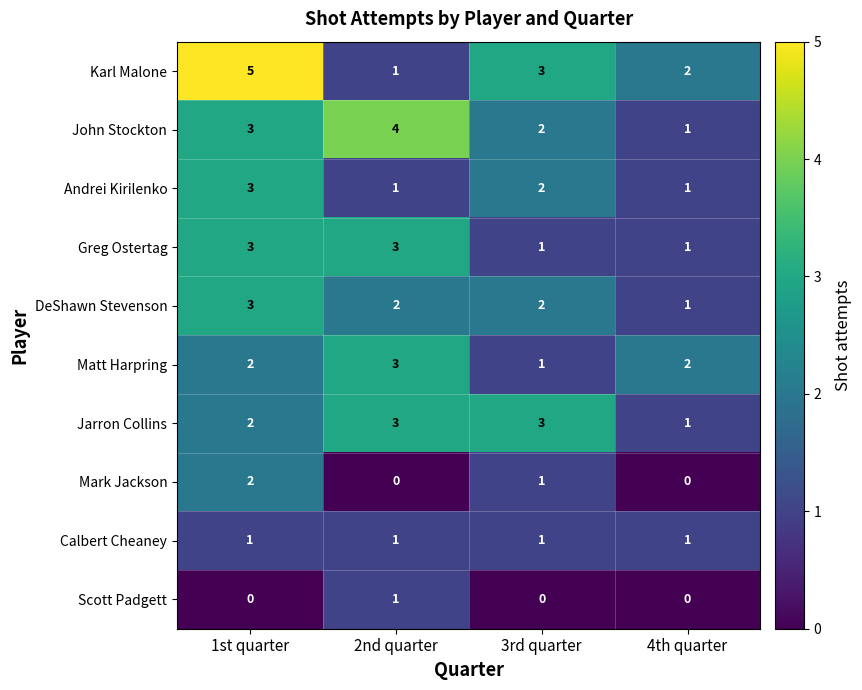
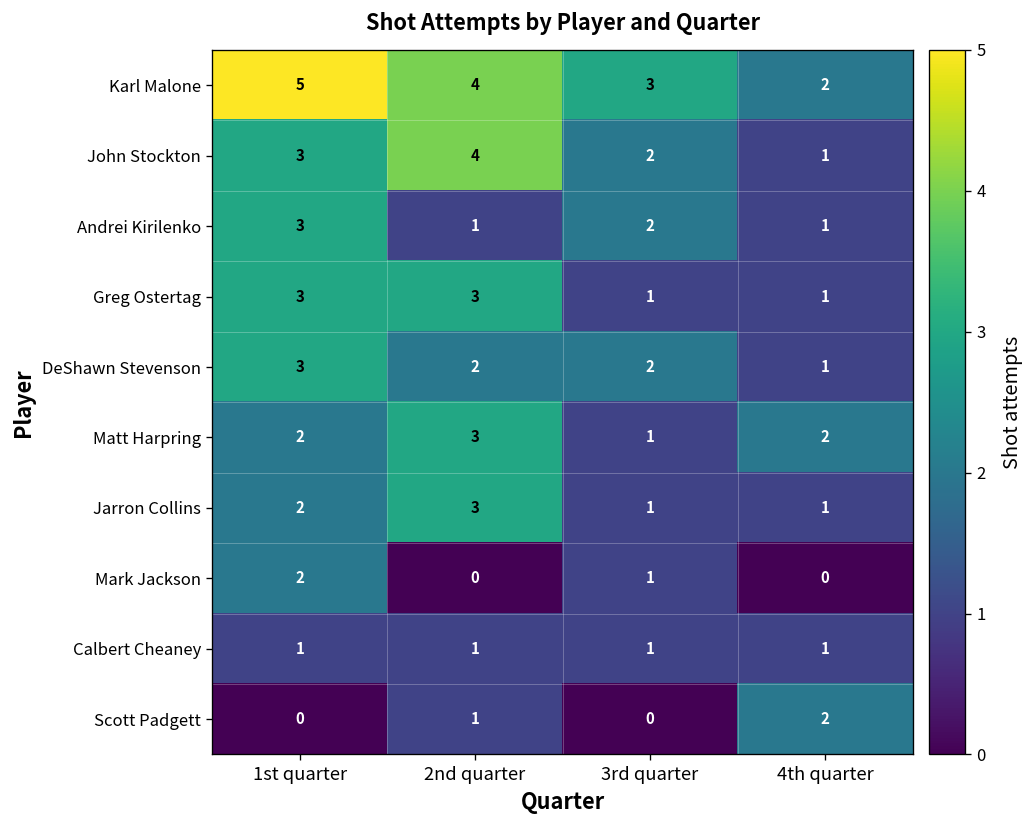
  {
    "Karl Malone": {
      "1st quarter": 5,
-     "2nd quarter": 1,
+     "2nd quarter": 4,
      "3rd quarter": 3,
      "4th quarter": 2
    },
    "John Stockton": {
      "1st quarter": 3,
      "2nd quarter": 4,
      "3rd quarter": 2,
      "4th quarter": 1
    },
    "Andrei Kirilenko": {
      "1st quarter": 3,
      "2nd quarter": 1,
      "3rd quarter": 2,
      "4th quarter": 1
    },
    "Greg Ostertag": {
      "1st quarter": 3,
      "2nd quarter": 3,
      "3rd quarter": 1,
      "4th quarter": 1
    },
    "DeShawn Stevenson": {
      "1st quarter": 3,
      "2nd quarter": 2,
      "3rd quarter": 2,
      "4th quarter": 1
    },
    "Matt Harpring": {
      "1st quarter": 2,
      "2nd quarter": 3,
      "3rd quarter": 1,
      "4th quarter": 2
    },
    "Jarron Collins": {
      "1st quarter": 2,
      "2nd quarter": 3,
-     "3rd quarter": 3,
+     "3rd quarter": 1,
      "4th quarter": 1
    },
    "Mark Jackson": {
      "1st quarter": 2,
      "2nd quarter": 0,
      "3rd quarter": 1,
      "4th quarter": 0
    },
    "Calbert Cheaney": {
      "1st quarter": 1,
      "2nd quarter": 1,
      "3rd quarter": 1,
      "4th quarter": 1
    },
    "Scott Padgett": {
      "1st quarter": 0,
      "2nd quarter": 1,
      "3rd quarter": 0,
-     "4th quarter": 0
+     "4th quarter": 2
    }
  }
